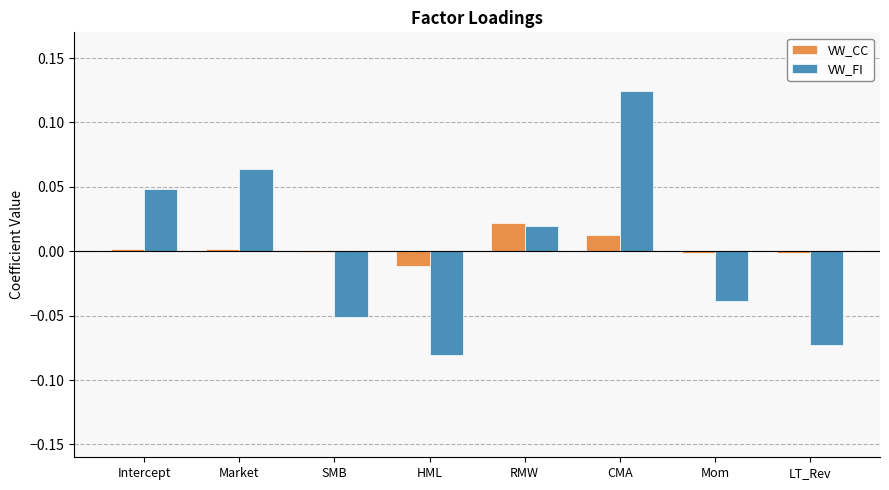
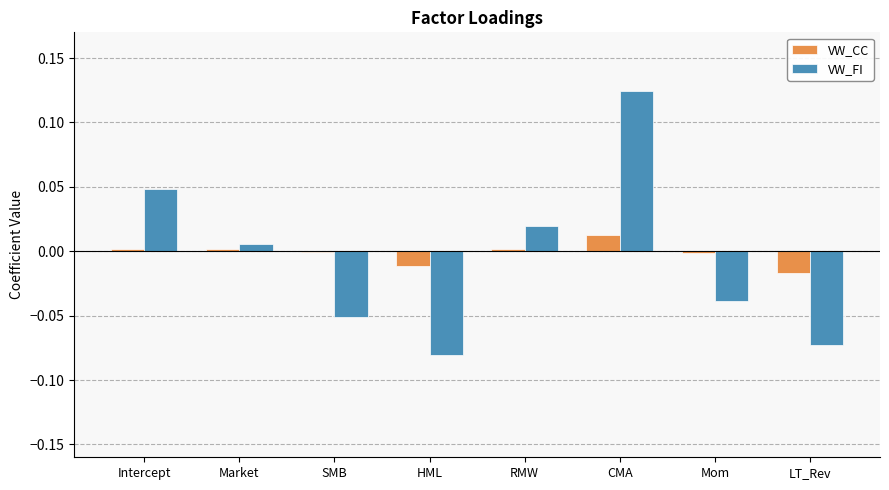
  {
    "VW_CC": {
      "HML": -0.012,
-     "RMW": 0.022,
+     "RMW": 0.002,
      "CMA": 0.013,
-     "LT_Rev": -0.001
+     "LT_Rev": -0.017
    },
    "VW_FI": {
      "Intercept": 0.048,
-     "Market": 0.064,
+     "Market": 0.006,
      "SMB": -0.051,
      "HML": -0.081,
      "RMW": 0.019,
      "CMA": 0.125,
      "Mom": -0.038,
      "LT_Rev": -0.073
    }
  }
